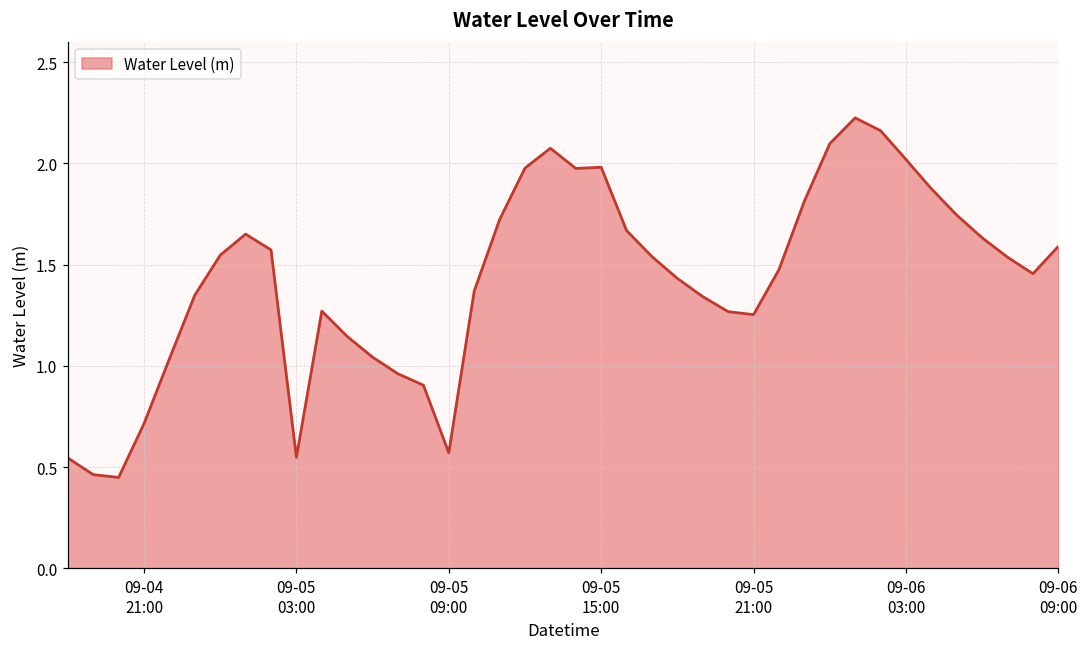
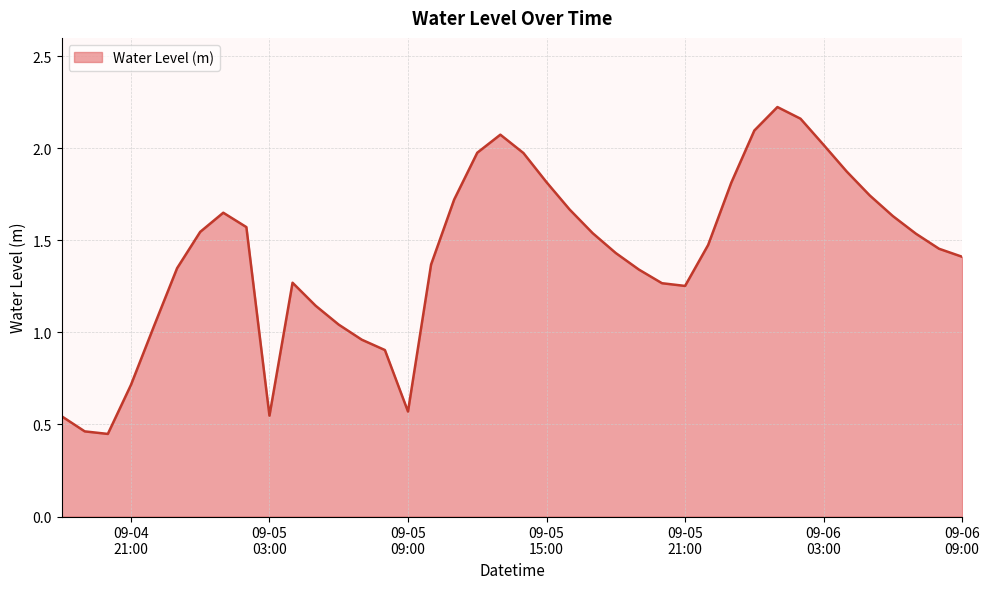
  {
    "09-04 21:00": 0.71,
    "09-05 03:00": 0.55,
    "09-05 09:00": 0.57,
-   "09-05 15:00": 1.98,
+   "09-05 15:00": 1.82,
    "09-05 21:00": 1.25,
    "09-06 03:00": 2.02,
-   "09-06 09:00": 1.59
+   "09-06 09:00": 1.41
  }
